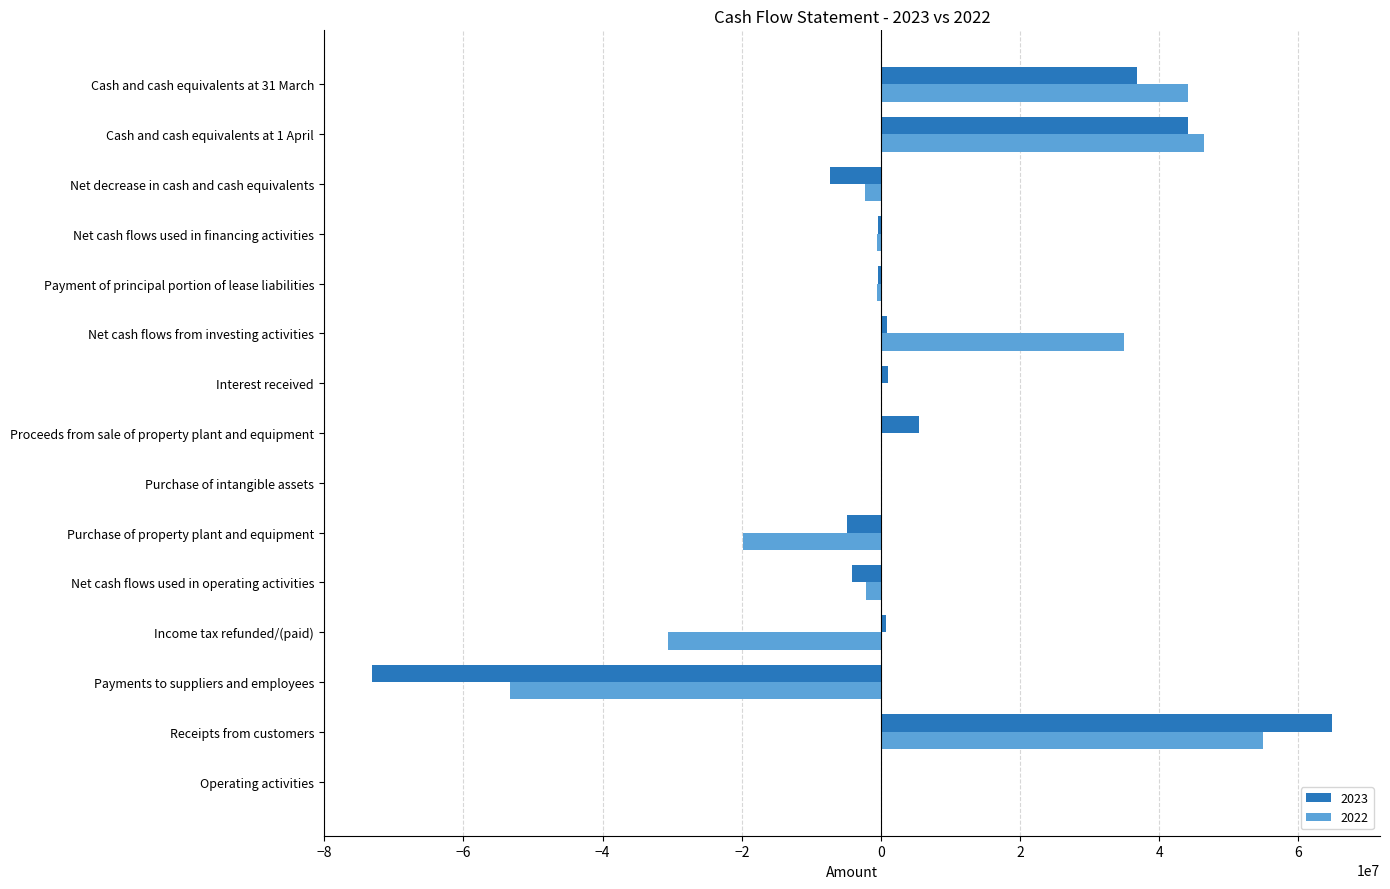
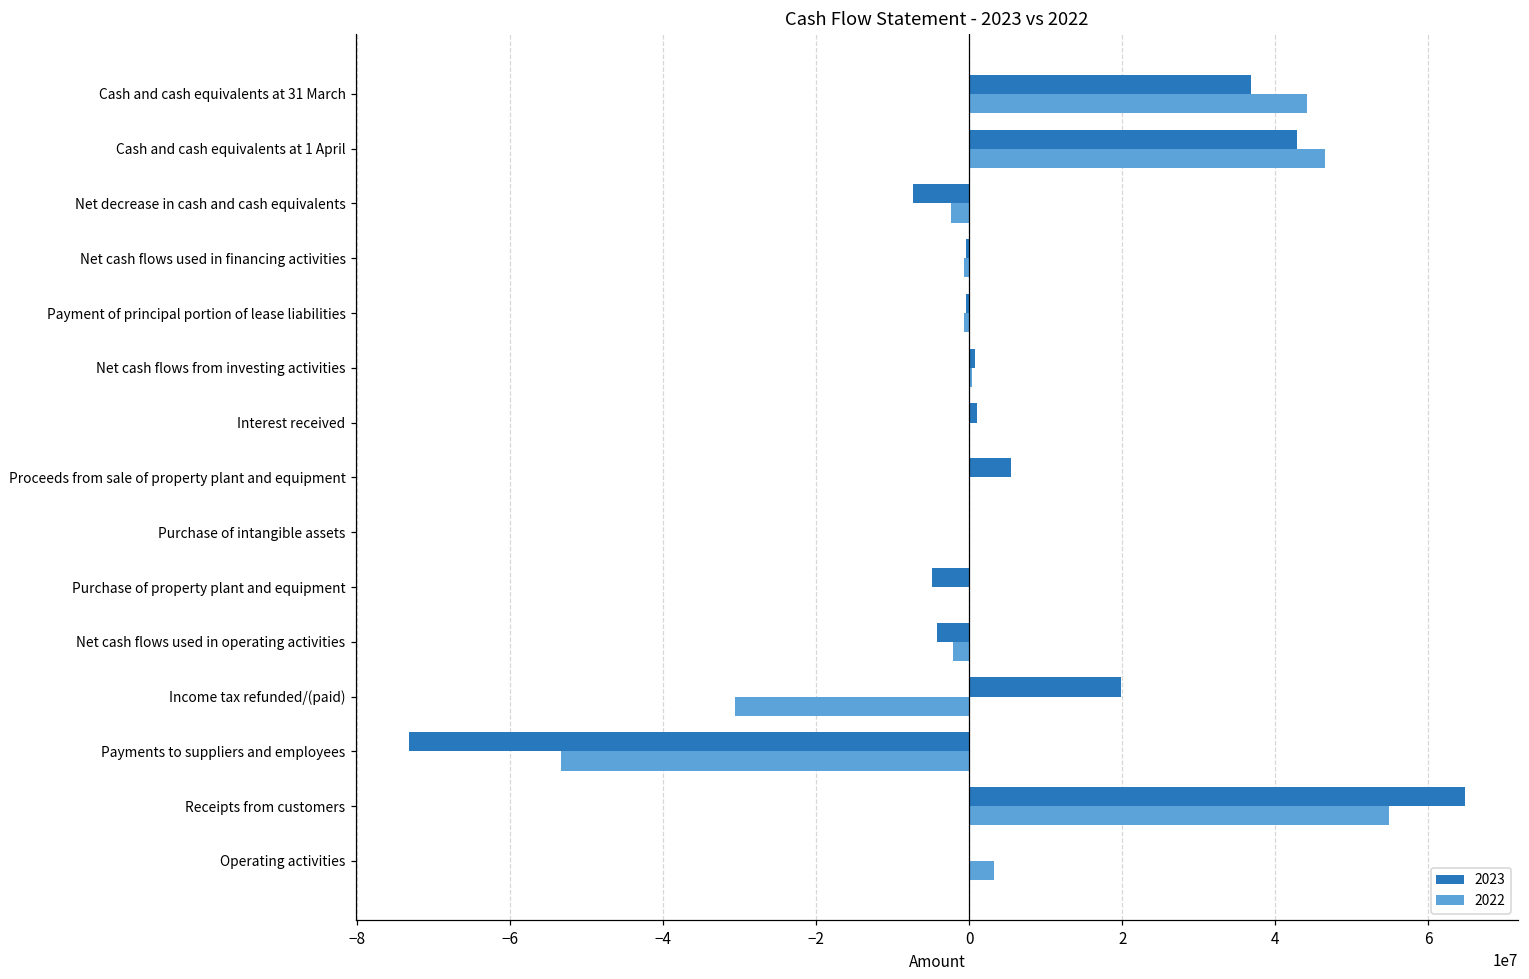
  {
    "2023": {
      "Cash and cash equivalents at 31 March": 37000000,
-     "Cash and cash equivalents at 1 April": 44000000,
+     "Cash and cash equivalents at 1 April": 43000000,
      "Net decrease in cash and cash equivalents": -7000000,
      "Net cash flows used in financing activities": 0,
      "Payment of principal portion of lease liabilities": 0,
      "Net cash flows from investing activities": 1000000,
      "Interest received": 1000000,
      "Proceeds from sale of property plant and equipment": 5000000,
      "Purchase of property plant and equipment": -5000000,
      "Net cash flows used in operating activities": -4000000,
-     "Income tax refunded/(paid)": 1000000,
+     "Income tax refunded/(paid)": 20000000,
      "Payments to suppliers and employees": -73000000,
      "Receipts from customers": 65000000,
      "Operating activities": 0
    },
    "2022": {
      "Cash and cash equivalents at 31 March": 44000000,
      "Cash and cash equivalents at 1 April": 46000000,
      "Net decrease in cash and cash equivalents": -2000000,
      "Net cash flows used in financing activities": -1000000,
      "Payment of principal portion of lease liabilities": -1000000,
-     "Net cash flows from investing activities": 35000000,
-     "Purchase of property plant and equipment": -20000000,
+     "Net cash flows from investing activities": 0,
+     "Purchase of property plant and equipment": 0,
      "Net cash flows used in operating activities": -2000000,
      "Income tax refunded/(paid)": -31000000,
      "Payments to suppliers and employees": -53000000,
      "Receipts from customers": 55000000,
-     "Operating activities": 0
+     "Operating activities": 3000000
    }
  }
